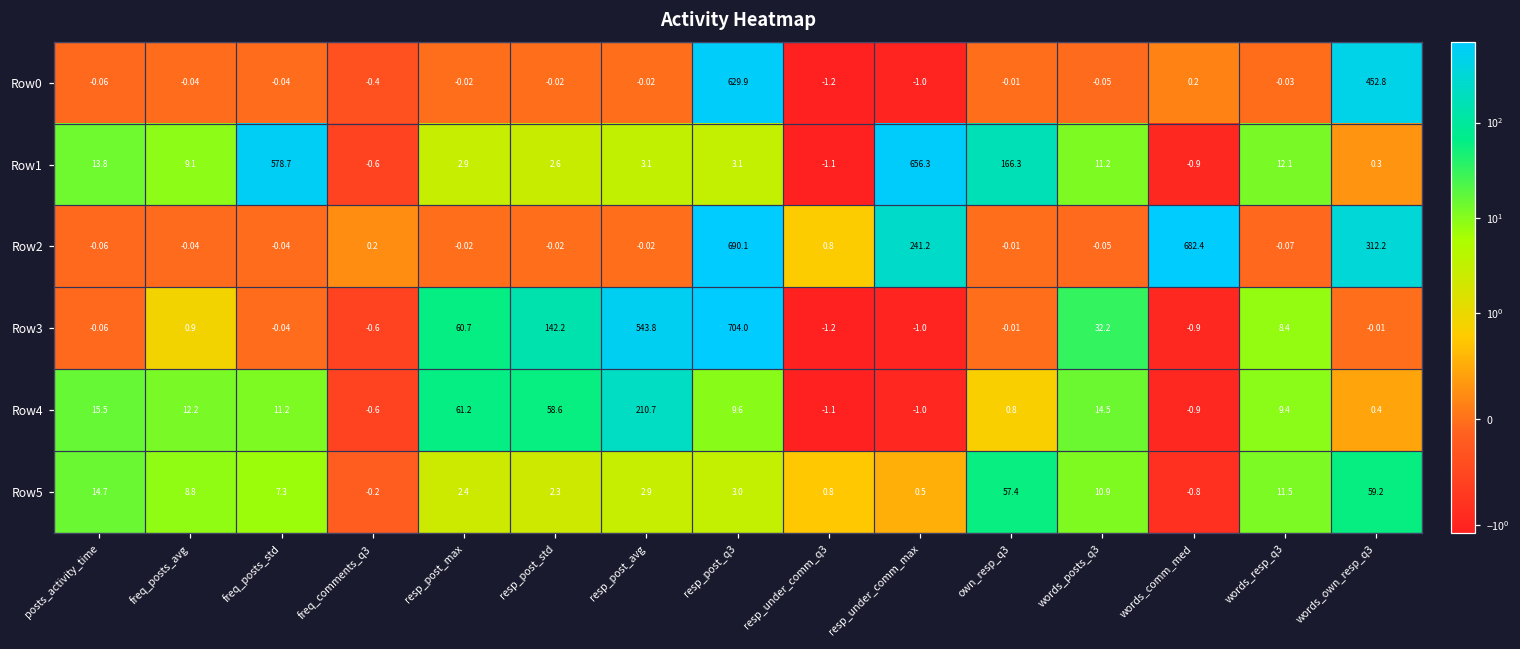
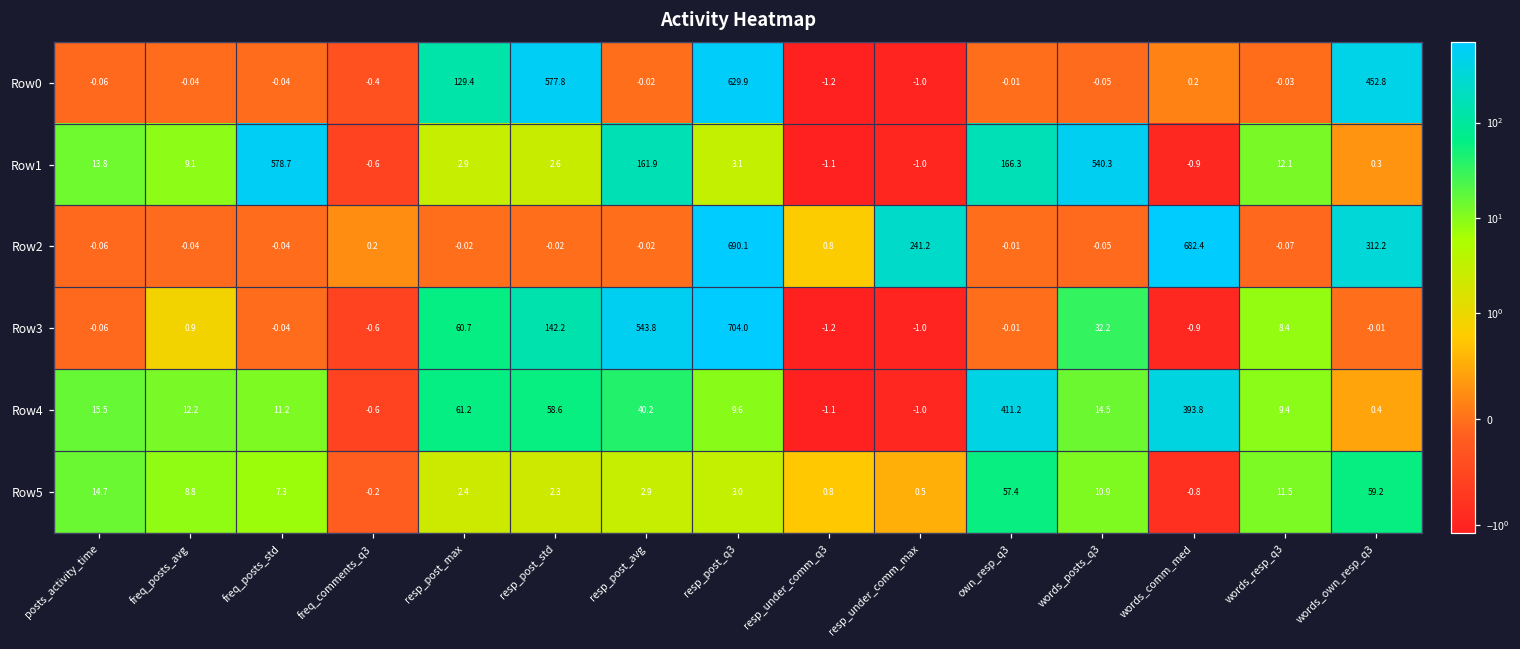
  {
    "Row0": {
      "posts_activity_time": -0.06,
      "freq_posts_avg": -0.04,
      "freq_posts_std": -0.04,
      "freq_comments_q3": -0.4,
-     "resp_post_max": -0.02,
-     "resp_post_std": -0.02,
+     "resp_post_max": 129.4,
+     "resp_post_std": 577.8,
      "resp_post_avg": -0.02,
      "resp_post_q3": 629.9,
      "resp_under_comm_q3": -1.2,
      "resp_under_comm_max": -1.0,
      "own_resp_q3": -0.01,
      "words_posts_q3": -0.05,
      "words_comm_med": 0.2,
      "words_resp_q3": -0.03,
      "words_own_resp_q3": 452.8
    },
    "Row1": {
      "posts_activity_time": 13.8,
      "freq_posts_avg": 9.1,
      "freq_posts_std": 578.7,
      "freq_comments_q3": -0.6,
      "resp_post_max": 2.9,
      "resp_post_std": 2.6,
-     "resp_post_avg": 3.1,
+     "resp_post_avg": 161.9,
      "resp_post_q3": 3.1,
      "resp_under_comm_q3": -1.1,
-     "resp_under_comm_max": 656.3,
+     "resp_under_comm_max": -1.0,
      "own_resp_q3": 166.3,
-     "words_posts_q3": 11.2,
+     "words_posts_q3": 540.3,
      "words_comm_med": -0.9,
      "words_resp_q3": 12.1,
      "words_own_resp_q3": 0.3
    },
    "Row2": {
      "posts_activity_time": -0.06,
      "freq_posts_avg": -0.04,
      "freq_posts_std": -0.04,
      "freq_comments_q3": 0.2,
      "resp_post_max": -0.02,
      "resp_post_std": -0.02,
      "resp_post_avg": -0.02,
      "resp_post_q3": 690.1,
      "resp_under_comm_q3": 0.8,
      "resp_under_comm_max": 241.2,
      "own_resp_q3": -0.01,
      "words_posts_q3": -0.05,
      "words_comm_med": 682.4,
      "words_resp_q3": -0.07,
      "words_own_resp_q3": 312.2
    },
    "Row3": {
      "posts_activity_time": -0.06,
      "freq_posts_avg": 0.9,
      "freq_posts_std": -0.04,
      "freq_comments_q3": -0.6,
      "resp_post_max": 60.7,
      "resp_post_std": 142.2,
      "resp_post_avg": 543.8,
      "resp_post_q3": 704.0,
      "resp_under_comm_q3": -1.2,
      "resp_under_comm_max": -1.0,
      "own_resp_q3": -0.01,
      "words_posts_q3": 32.2,
      "words_comm_med": -0.9,
      "words_resp_q3": 8.4,
      "words_own_resp_q3": -0.01
    },
    "Row4": {
      "posts_activity_time": 15.5,
      "freq_posts_avg": 12.2,
      "freq_posts_std": 11.2,
      "freq_comments_q3": -0.6,
      "resp_post_max": 61.2,
      "resp_post_std": 58.6,
-     "resp_post_avg": 210.7,
+     "resp_post_avg": 40.2,
      "resp_post_q3": 9.6,
      "resp_under_comm_q3": -1.1,
      "resp_under_comm_max": -1.0,
-     "own_resp_q3": 0.8,
+     "own_resp_q3": 411.2,
      "words_posts_q3": 14.5,
-     "words_comm_med": -0.9,
+     "words_comm_med": 393.8,
      "words_resp_q3": 9.4,
      "words_own_resp_q3": 0.4
    },
    "Row5": {
      "posts_activity_time": 14.7,
      "freq_posts_avg": 8.8,
      "freq_posts_std": 7.3,
      "freq_comments_q3": -0.2,
      "resp_post_max": 2.4,
      "resp_post_std": 2.3,
      "resp_post_avg": 2.9,
      "resp_post_q3": 3.0,
      "resp_under_comm_q3": 0.8,
      "resp_under_comm_max": 0.5,
      "own_resp_q3": 57.4,
      "words_posts_q3": 10.9,
      "words_comm_med": -0.8,
      "words_resp_q3": 11.5,
      "words_own_resp_q3": 59.2
    }
  }
